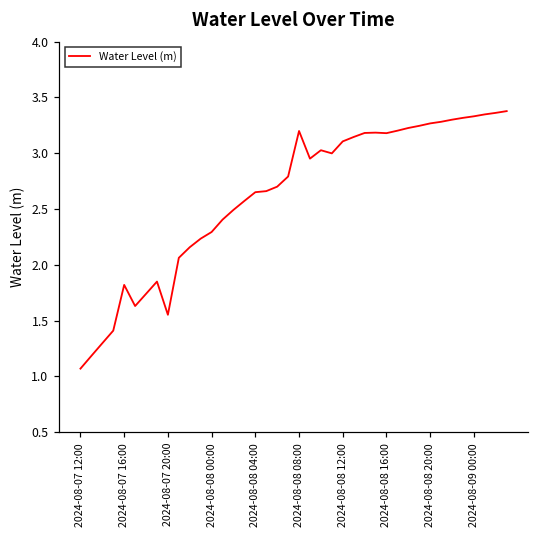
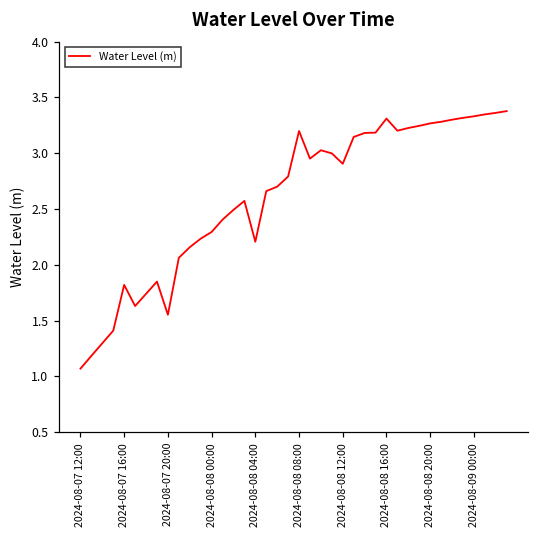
  {
    "2024-08-07 12:00": 1.07,
    "2024-08-07 16:00": 1.82,
    "2024-08-07 20:00": 1.55,
    "2024-08-08 00:00": 2.29,
-   "2024-08-08 04:00": 2.65,
+   "2024-08-08 04:00": 2.21,
    "2024-08-08 08:00": 3.20,
-   "2024-08-08 12:00": 3.11,
-   "2024-08-08 16:00": 3.18,
+   "2024-08-08 12:00": 2.91,
+   "2024-08-08 16:00": 3.31,
    "2024-08-08 20:00": 3.27,
    "2024-08-09 00:00": 3.33
  }
